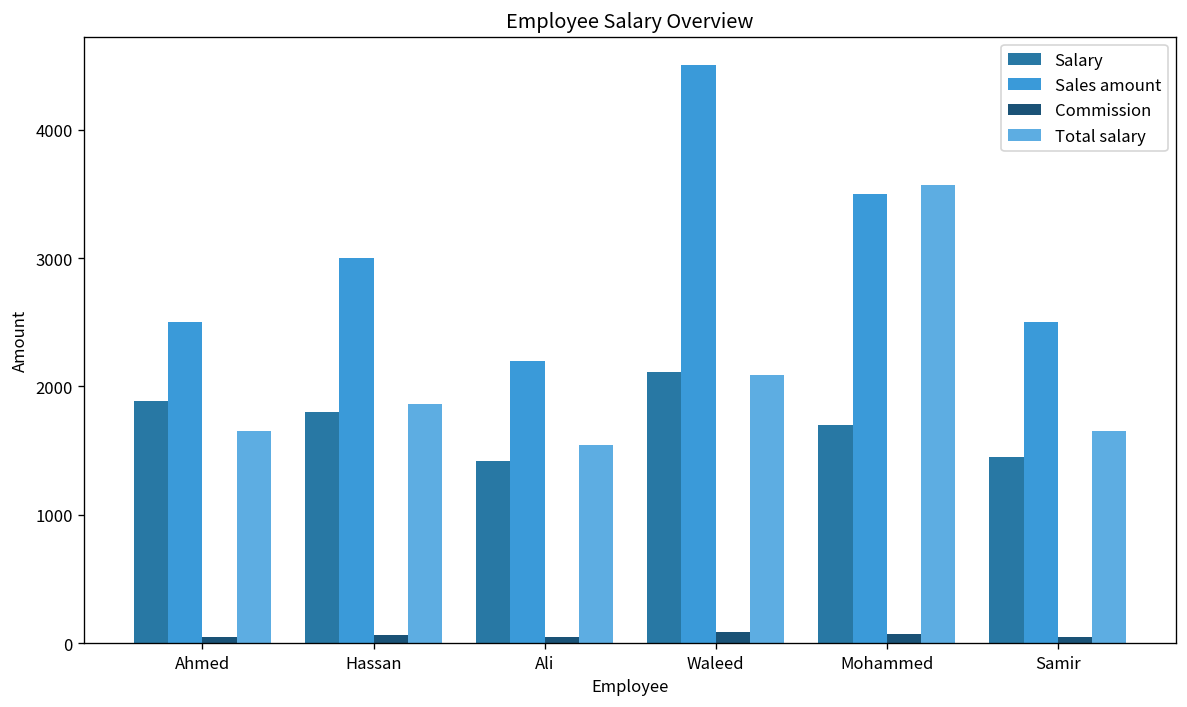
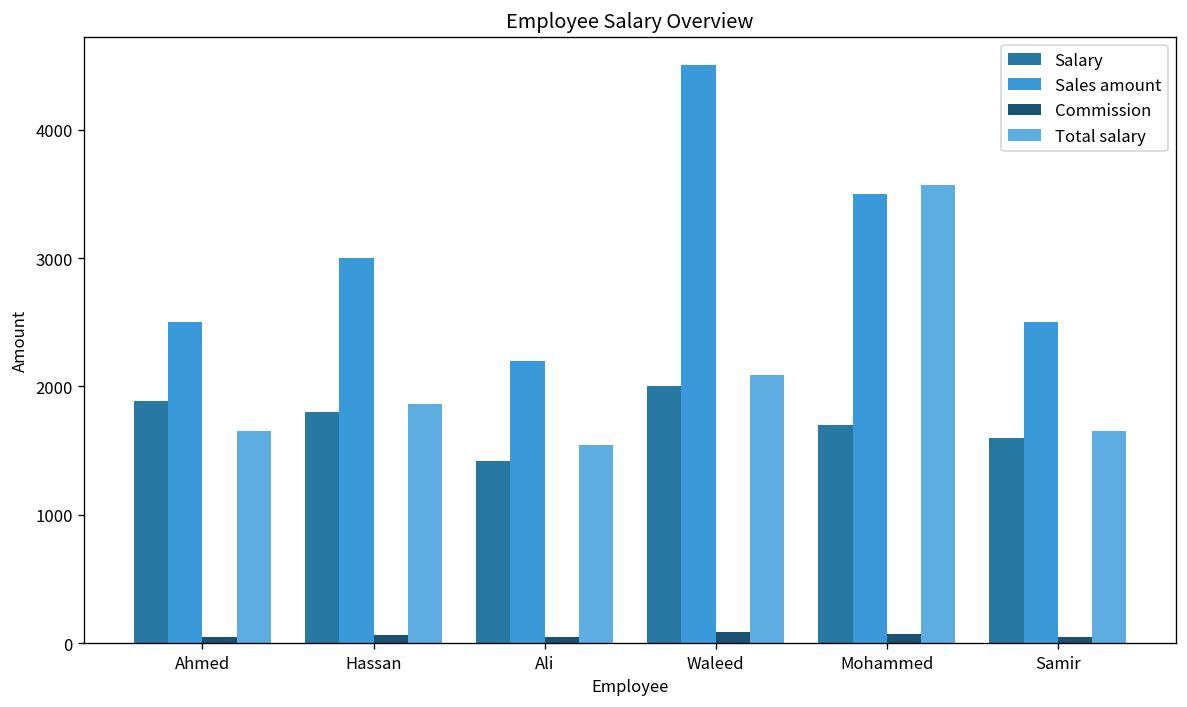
  {
    "Salary": {
      "Ahmed": 1890,
      "Hassan": 1800,
      "Ali": 1420,
-     "Waleed": 2110,
+     "Waleed": 2000,
      "Mohammed": 1700,
-     "Samir": 1450
+     "Samir": 1600
    },
    "Commission": {
      "Ahmed": 50,
      "Hassan": 60,
      "Ali": 40,
      "Waleed": 90,
      "Mohammed": 70,
      "Samir": 50
    }
  }
